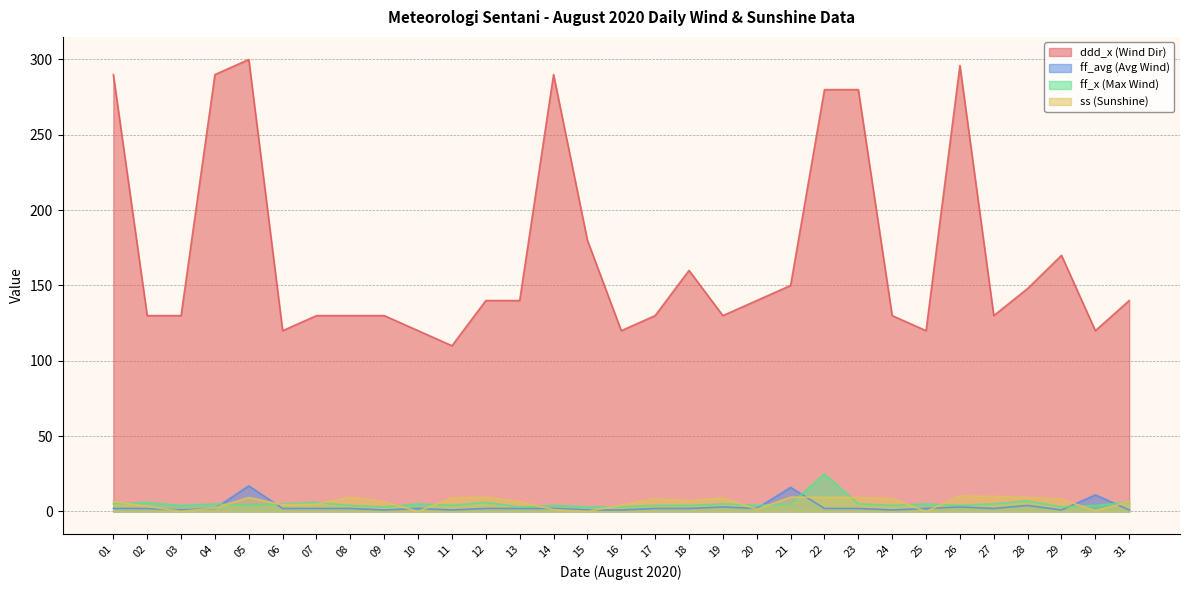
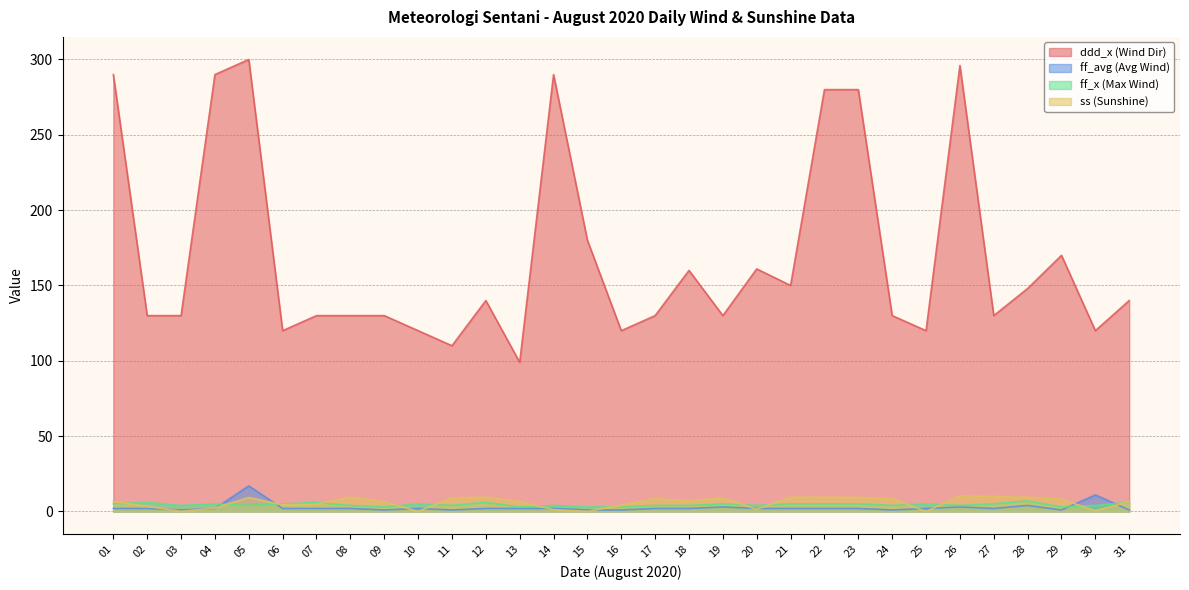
  {
    "ddd_x (Wind Dir)": {
      "01": 290,
      "02": 130,
      "03": 130,
      "04": 290,
      "05": 300,
      "06": 120,
      "07": 130,
      "08": 130,
      "09": 130,
      "10": 120,
      "11": 110,
      "12": 140,
-     "13": 140,
+     "13": 99,
      "14": 290,
      "15": 180,
      "16": 120,
      "17": 130,
      "18": 160,
      "19": 130,
-     "20": 140,
+     "20": 161,
      "21": 150,
      "22": 280,
      "23": 280,
      "24": 130,
      "25": 120,
      "26": 296,
      "27": 130,
      "28": 148,
      "29": 170,
      "30": 120,
      "31": 140
    },
    "ff_avg (Avg Wind)": {
      "01": 2,
      "05": 17,
      "06": 2,
      "07": 2,
      "08": 2,
      "09": 1,
      "10": 2,
      "11": 1,
      "12": 2,
      "16": 1,
      "17": 2,
      "18": 2,
      "19": 3,
-     "21": 16,
+     "21": 2,
      "22": 2,
      "23": 2,
      "24": 1,
      "25": 2,
      "27": 2,
      "28": 4,
      "29": 1,
      "30": 11,
      "31": 1
    },
    "ff_x (Max Wind)": {
      "02": 6,
      "03": 4,
      "04": 5,
      "05": 4,
      "08": 4,
      "09": 3,
      "10": 5,
      "11": 4,
      "12": 6,
      "14": 4,
      "15": 3,
      "17": 4,
      "18": 4,
      "19": 5,
      "20": 4,
      "21": 5,
-     "22": 25,
+     "22": 5,
      "23": 5,
      "24": 4,
      "25": 5,
      "27": 5,
      "28": 7,
      "29": 3,
      "30": 4
    },
    "ss (Sunshine)": {
      "05": 9,
      "08": 10,
      "09": 6,
      "10": 0,
      "11": 9,
      "12": 10,
      "13": 7,
      "17": 9,
      "18": 7,
      "19": 9,
      "21": 10,
      "22": 9,
      "23": 9,
      "24": 9,
      "25": 0,
      "26": 10,
      "27": 10,
      "28": 9,
      "29": 8,
      "30": 1
    }
  }
